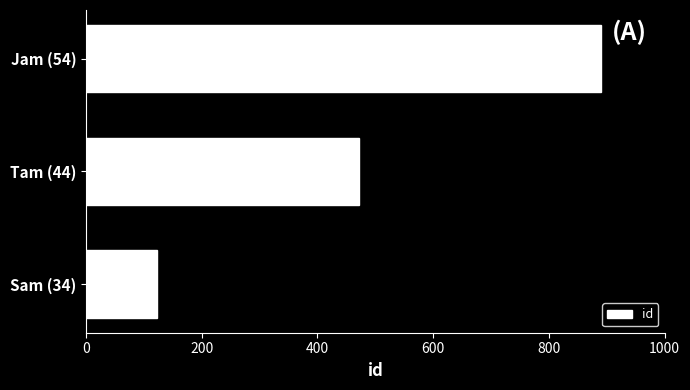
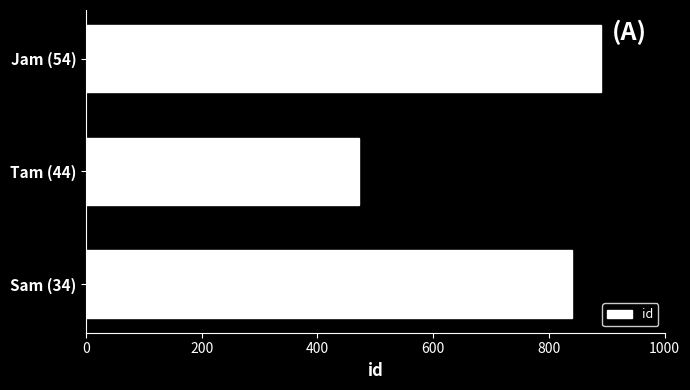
  {
    "Jam (54)": 890,
    "Tam (44)": 470,
-   "Sam (34)": 120
+   "Sam (34)": 840
  }
